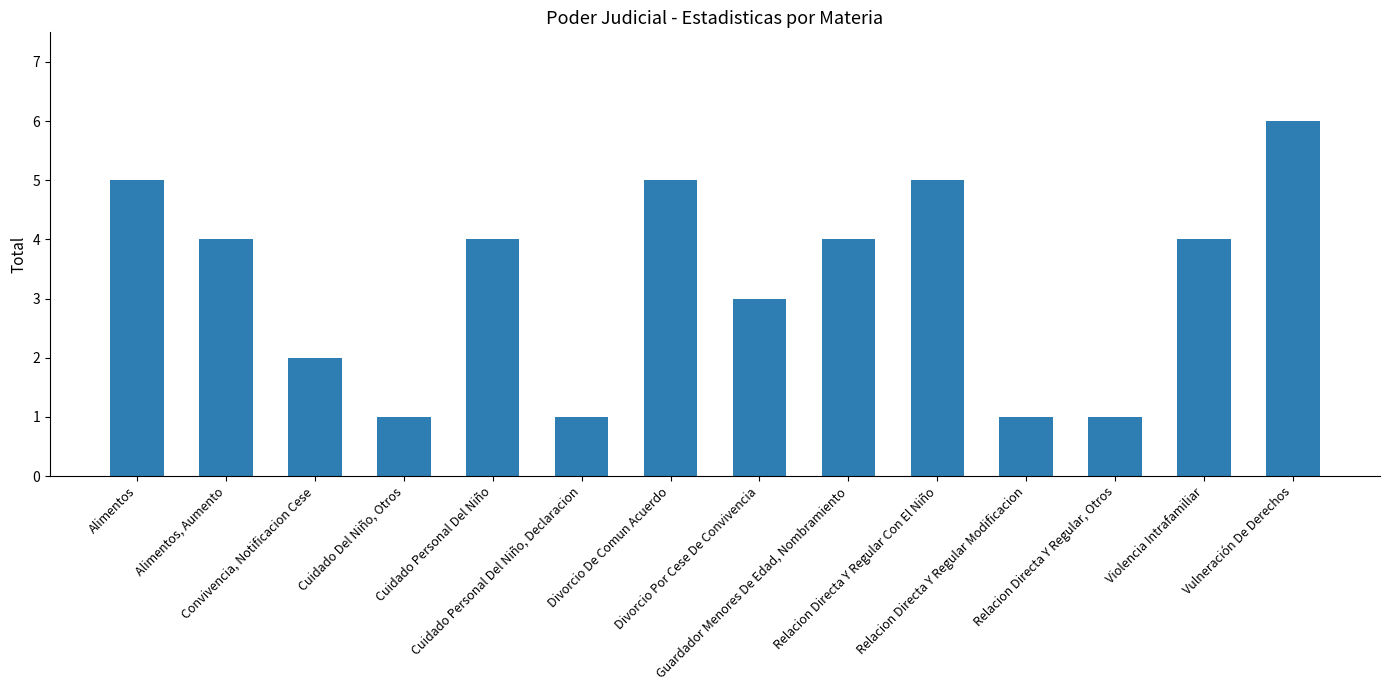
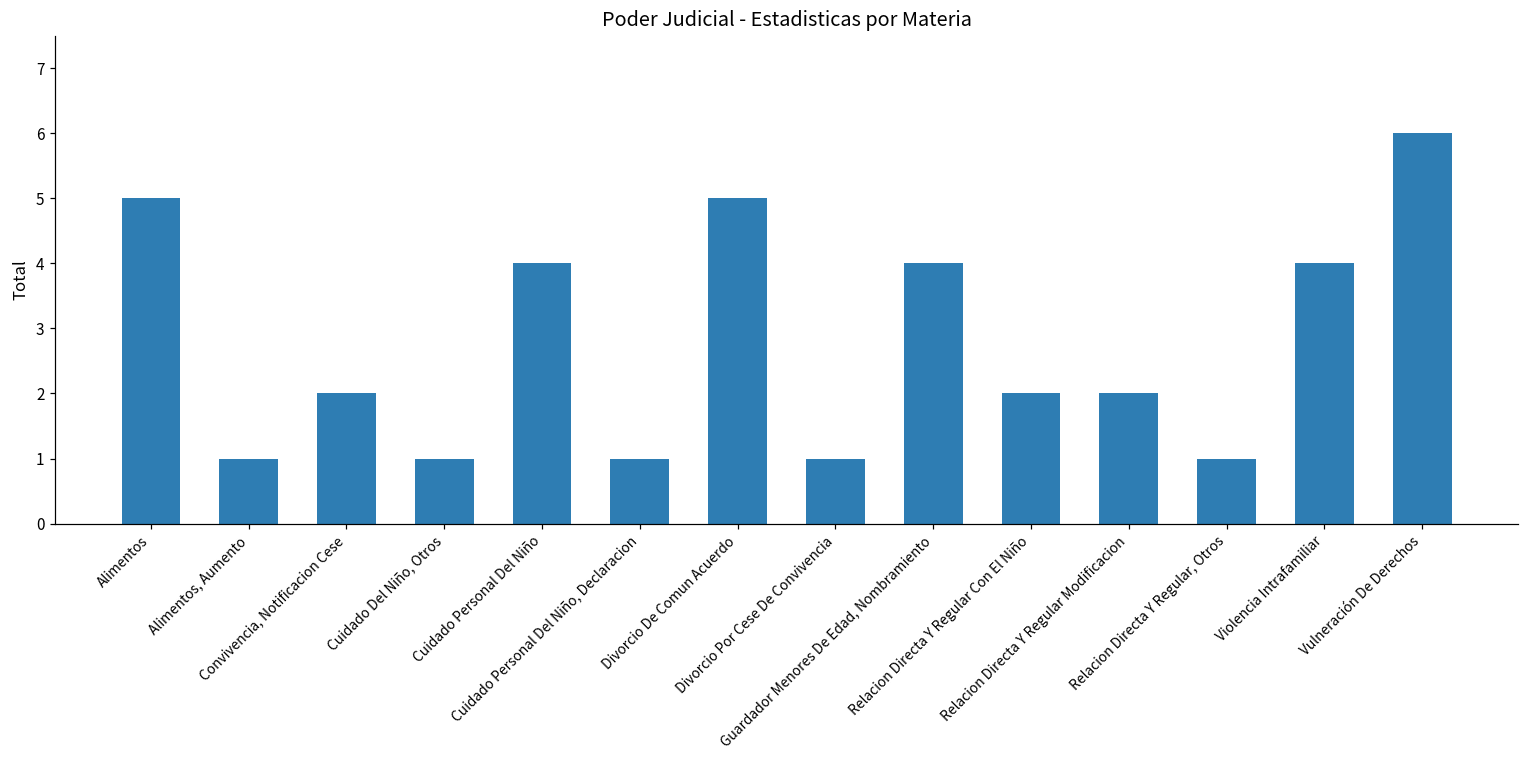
  {
    "Alimentos": 5,
-   "Alimentos, Aumento": 4,
+   "Alimentos, Aumento": 1,
    "Convivencia, Notificacion Cese": 2,
    "Cuidado Del Niño, Otros": 1,
    "Cuidado Personal Del Niño": 4,
    "Cuidado Personal Del Niño, Declaracion": 1,
    "Divorcio De Comun Acuerdo": 5,
-   "Divorcio Por Cese De Convivencia": 3,
+   "Divorcio Por Cese De Convivencia": 1,
    "Guardador Menores De Edad, Nombramiento": 4,
-   "Relacion Directa Y Regular Con El Niño": 5,
-   "Relacion Directa Y Regular Modificacion": 1,
+   "Relacion Directa Y Regular Con El Niño": 2,
+   "Relacion Directa Y Regular Modificacion": 2,
    "Relacion Directa Y Regular, Otros": 1,
    "Violencia Intrafamiliar": 4,
    "Vulneración De Derechos": 6
  }
